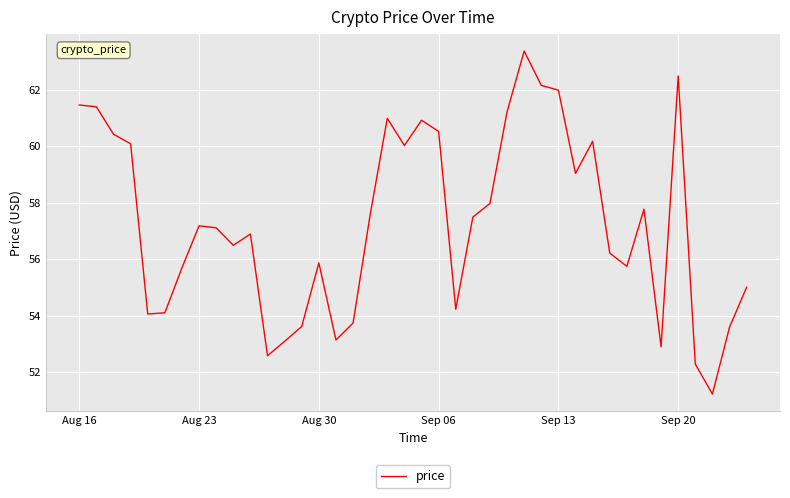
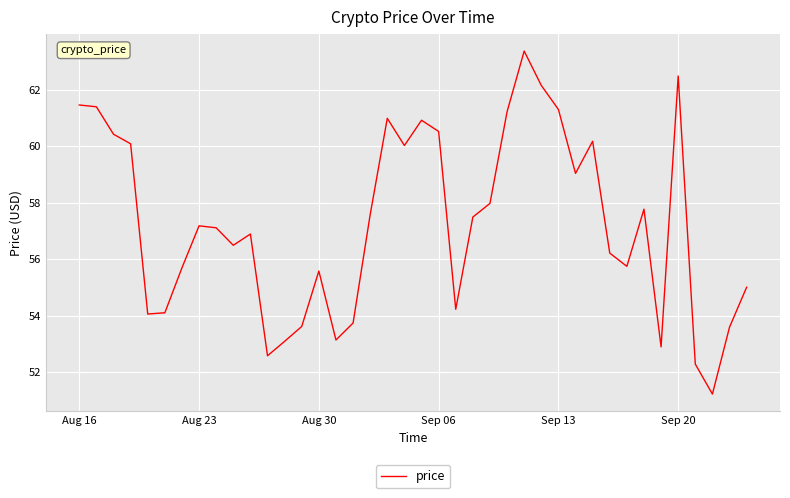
  {
    "Aug 16": 61.5,
    "Aug 23": 57.2,
-   "Aug 30": 55.9,
+   "Aug 30": 55.6,
    "Sep 06": 60.5,
-   "Sep 13": 62.0,
+   "Sep 13": 61.3,
    "Sep 20": 62.5
  }
